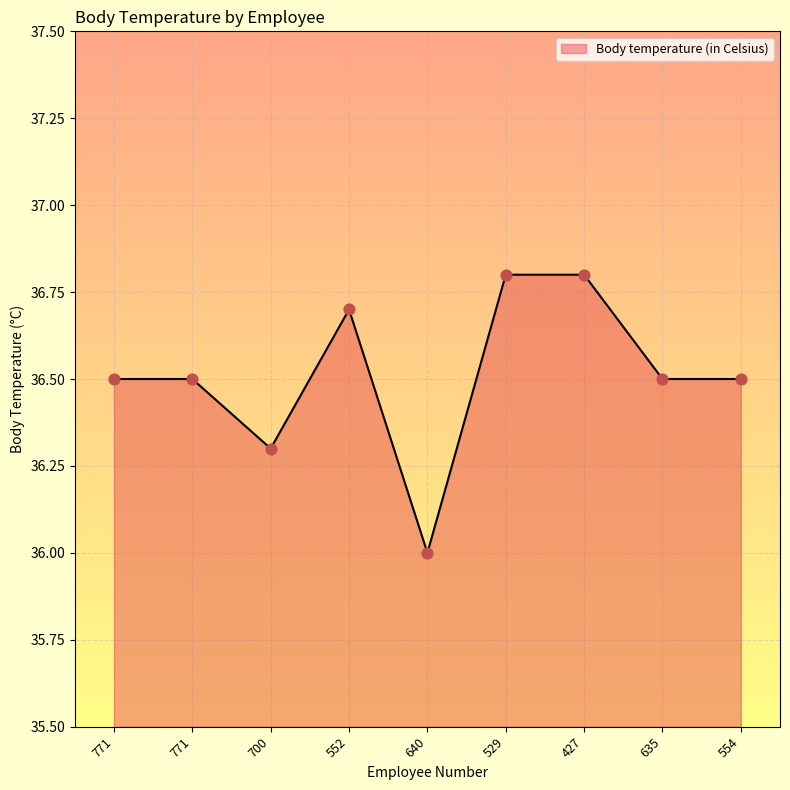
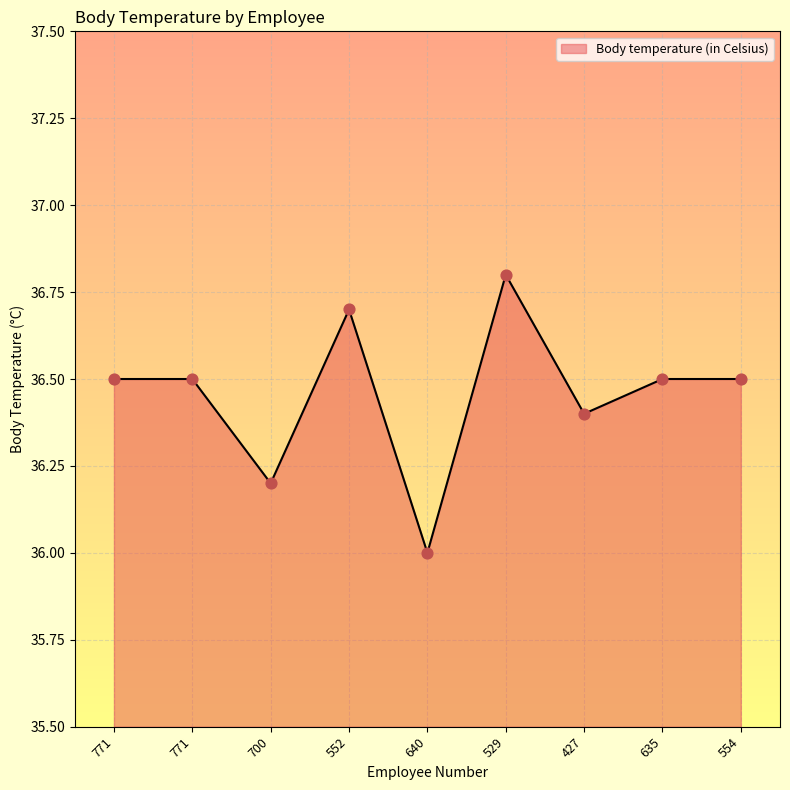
  {
-   "700": 36.3,
+   "700": 36.2,
    "552": 36.7,
    "640": 36.0,
    "529": 36.8,
-   "427": 36.8,
+   "427": 36.4,
    "635": 36.5,
    "554": 36.5
  }
